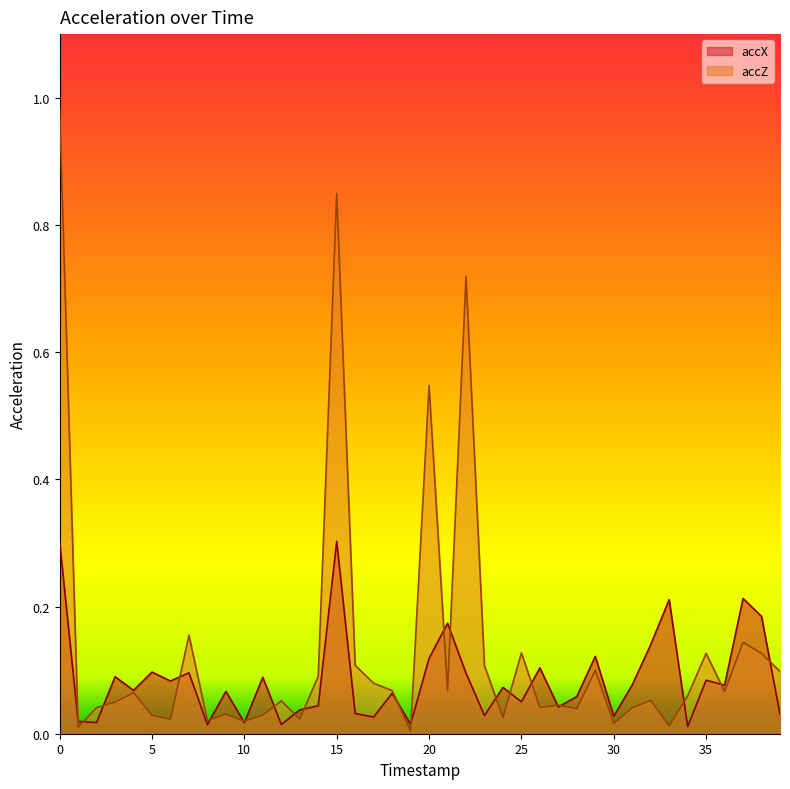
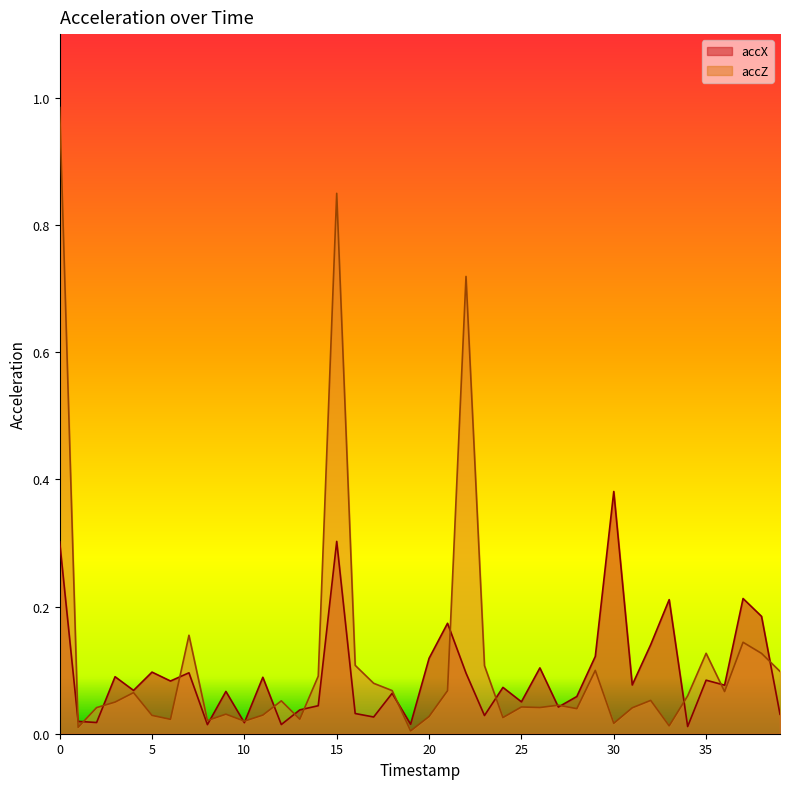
  {
    "accX": {
      "0": 0.30,
      "5": 0.10,
      "15": 0.30,
      "20": 0.12,
      "25": 0.05,
-     "30": 0.03,
+     "30": 0.38,
      "35": 0.08
    },
    "accZ": {
      "0": 0.98,
      "5": 0.03,
      "15": 0.85,
-     "20": 0.55,
-     "25": 0.13,
+     "20": 0.03,
+     "25": 0.04,
      "30": 0.02,
      "35": 0.13
    }
  }
